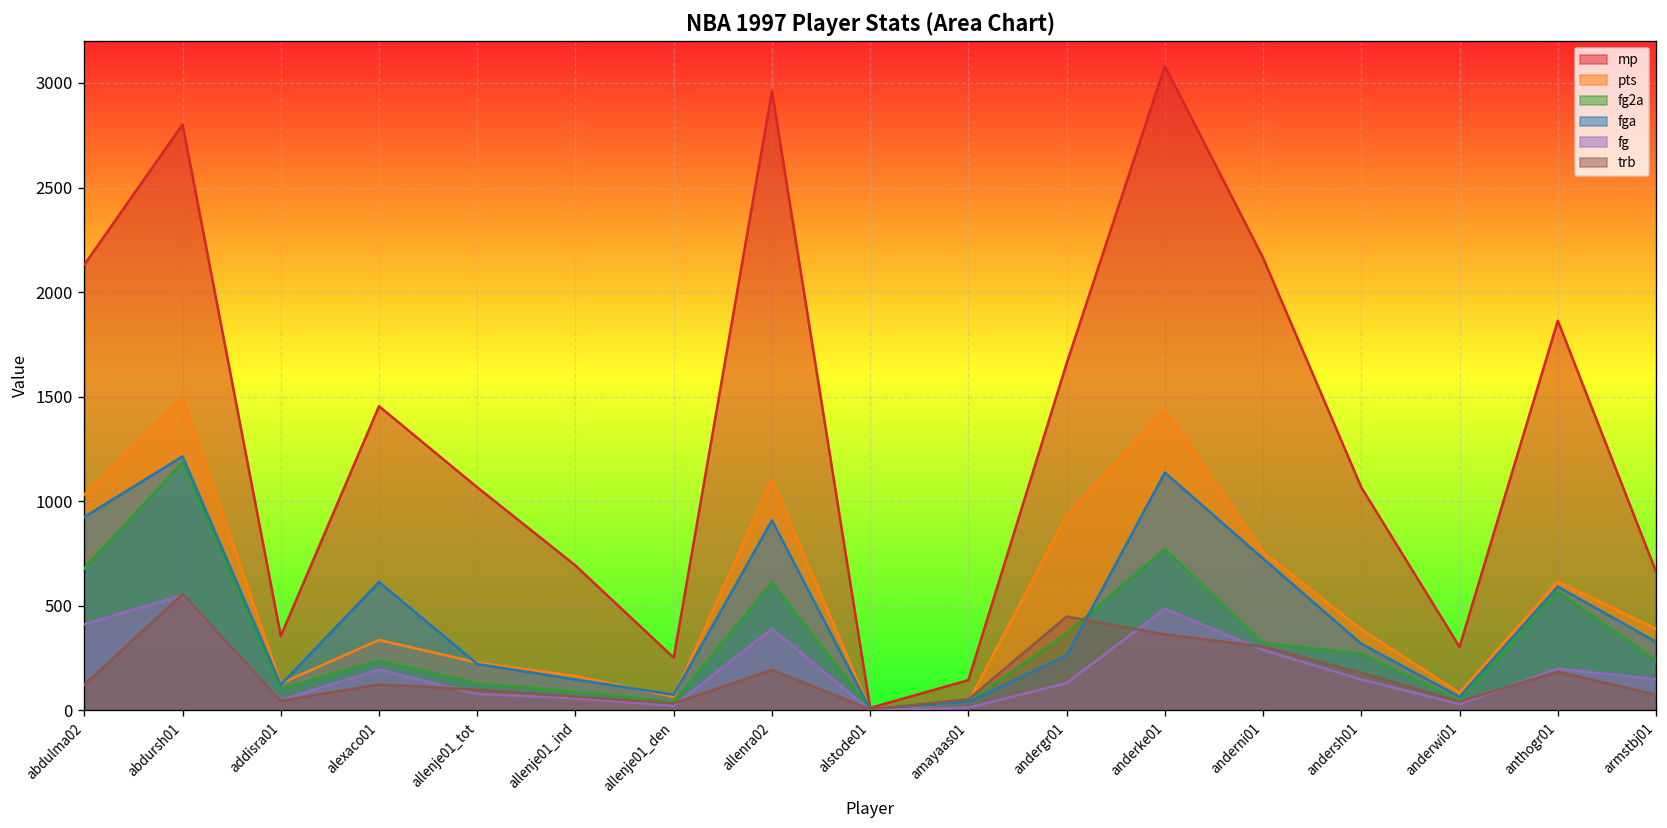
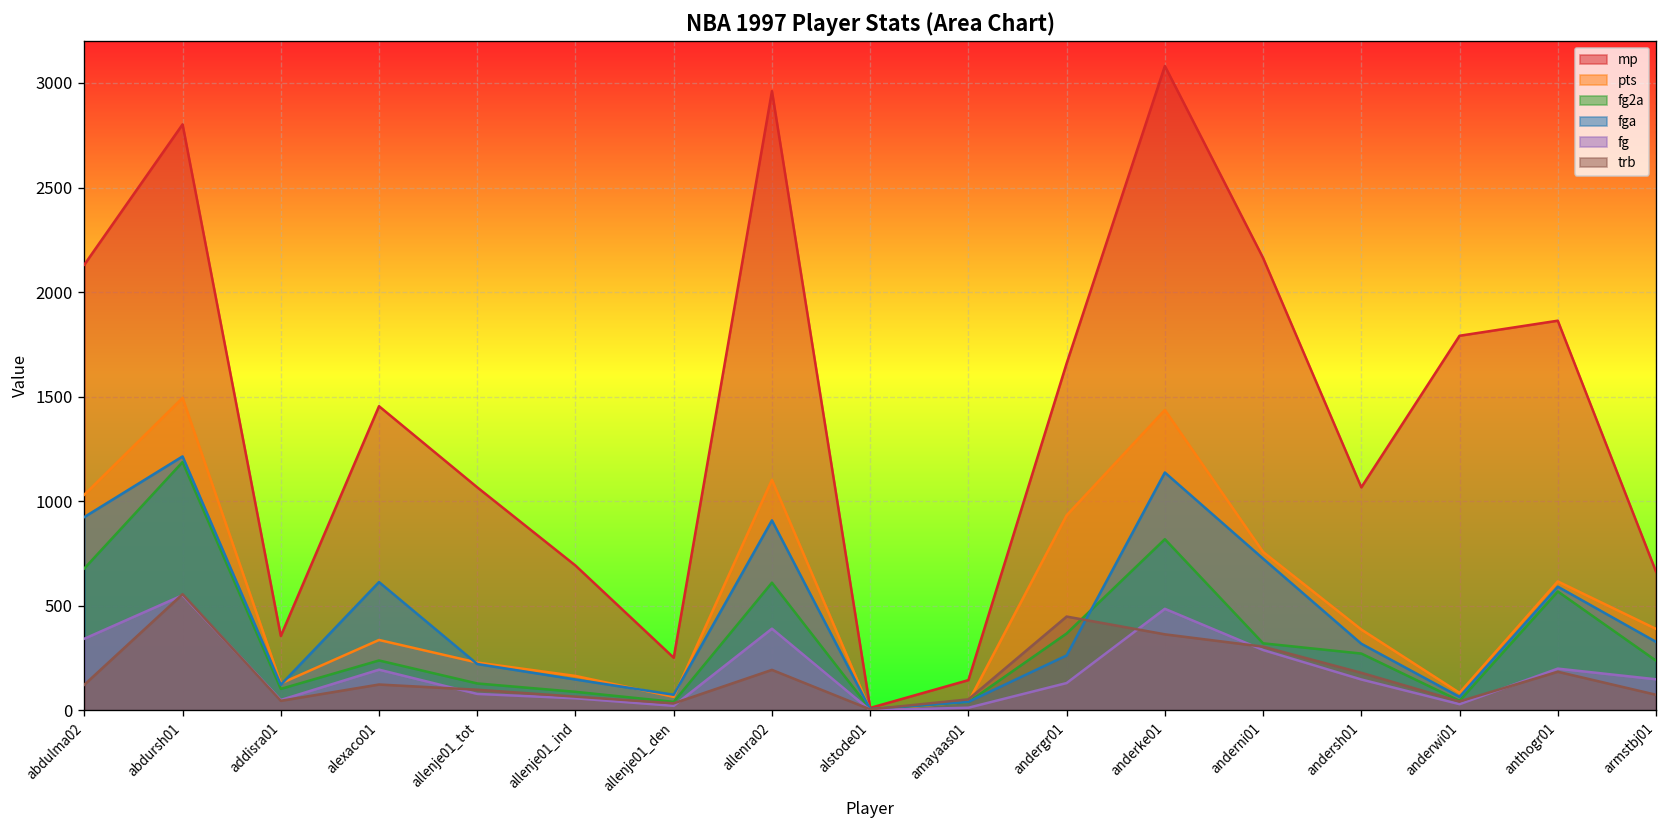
  {
    "mp": {
      "abdulma02": 2130,
      "abdursh01": 2800,
      "addisra01": 360,
      "alexaco01": 1450,
      "allenje01_tot": 1070,
      "allenje01_ind": 690,
      "allenje01_den": 250,
      "allenra02": 2960,
      "amayaas01": 140,
      "andergr01": 1660,
      "anderke01": 3080,
      "anderni01": 2160,
      "andersh01": 1070,
-     "anderwi01": 300,
+     "anderwi01": 1790,
      "anthogr01": 1860,
      "armstbj01": 660
    },
    "pts": {
      "abdulma02": 1030,
      "abdursh01": 1490,
      "alexaco01": 340,
      "allenje01_ind": 160,
      "allenra02": 1100,
      "andergr01": 930,
      "anderke01": 1440,
      "anderni01": 760,
      "andersh01": 390,
      "anderwi01": 80,
      "anthogr01": 620,
      "armstbj01": 390
    },
    "fg2a": {
      "abdulma02": 680,
      "abdursh01": 1190,
      "addisra01": 100,
      "alexaco01": 240,
      "allenje01_tot": 130,
      "allenje01_ind": 90,
      "allenra02": 610,
      "andergr01": 370,
-     "anderke01": 770,
+     "anderke01": 820,
      "anderni01": 320,
      "andersh01": 270,
      "anthogr01": 570,
      "armstbj01": 240
    },
    "fga": {
      "abdulma02": 920,
      "abdursh01": 1210,
      "alexaco01": 610,
      "allenje01_ind": 150,
      "allenra02": 910,
      "andergr01": 260,
      "anderke01": 1140,
      "anderni01": 730,
      "andersh01": 320,
      "anderwi01": 60,
      "anthogr01": 590,
      "armstbj01": 330
    },
    "fg": {
-     "abdulma02": 410,
+     "abdulma02": 340,
      "alexaco01": 190,
      "allenje01_tot": 80,
      "allenra02": 390,
      "amayaas01": 10,
      "andergr01": 130,
      "anderke01": 490,
      "anderni01": 290,
      "andersh01": 150,
      "anthogr01": 200,
      "armstbj01": 150
    },
    "trb": {
      "abdulma02": 120,
      "alexaco01": 120,
      "allenje01_tot": 100,
      "allenra02": 190,
      "andergr01": 450,
      "anderke01": 360,
      "anderni01": 300,
      "andersh01": 180,
      "anthogr01": 180,
      "armstbj01": 70
    }
  }
